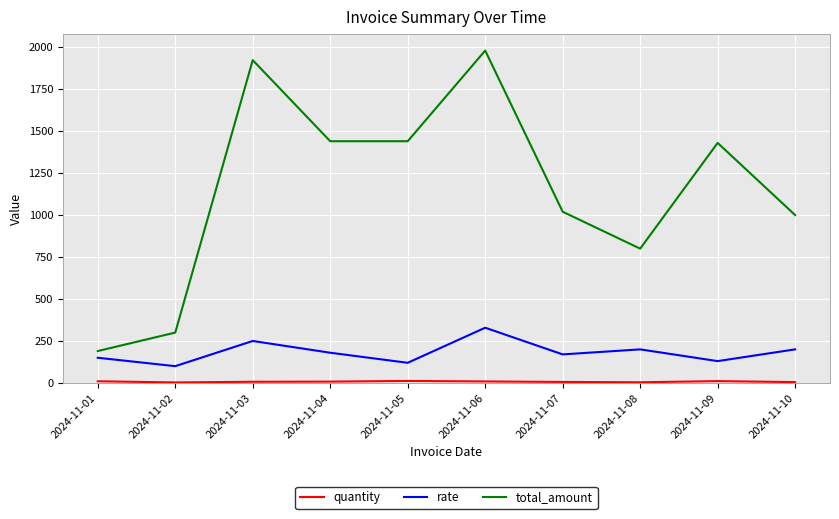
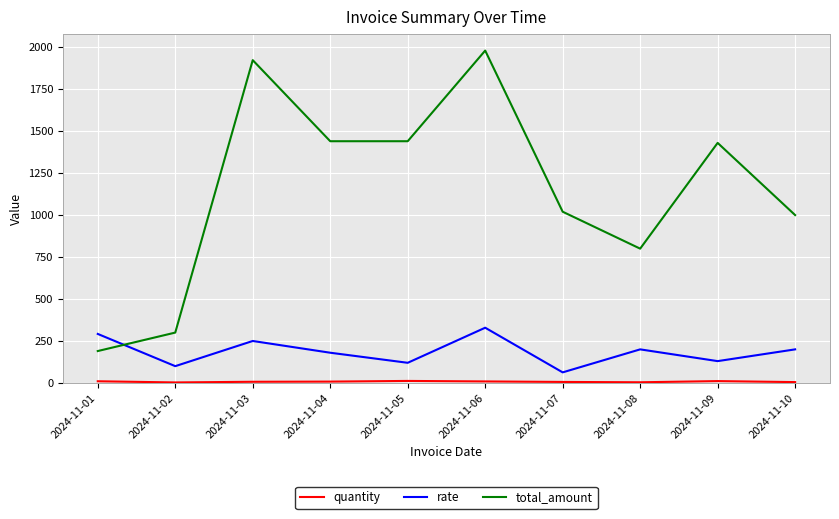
  {
    "quantity": {
      "2024-11-01": 10,
      "2024-11-02": 0,
      "2024-11-03": 10,
      "2024-11-04": 10,
      "2024-11-05": 10,
      "2024-11-06": 10,
      "2024-11-07": 10,
      "2024-11-08": 0,
      "2024-11-09": 10,
      "2024-11-10": 10
    },
    "rate": {
-     "2024-11-01": 150,
+     "2024-11-01": 290,
      "2024-11-02": 100,
      "2024-11-03": 250,
      "2024-11-04": 180,
      "2024-11-05": 120,
      "2024-11-06": 330,
-     "2024-11-07": 170,
+     "2024-11-07": 60,
      "2024-11-08": 200,
      "2024-11-09": 130,
      "2024-11-10": 200
    },
    "total_amount": {
      "2024-11-01": 190,
      "2024-11-02": 300,
      "2024-11-03": 1920,
      "2024-11-04": 1440,
      "2024-11-05": 1440,
      "2024-11-06": 1980,
      "2024-11-07": 1020,
      "2024-11-08": 800,
      "2024-11-09": 1430,
      "2024-11-10": 1000
    }
  }
